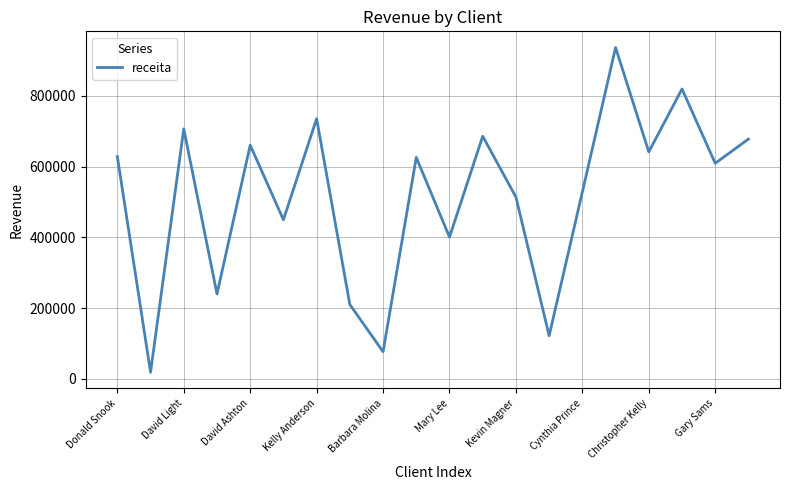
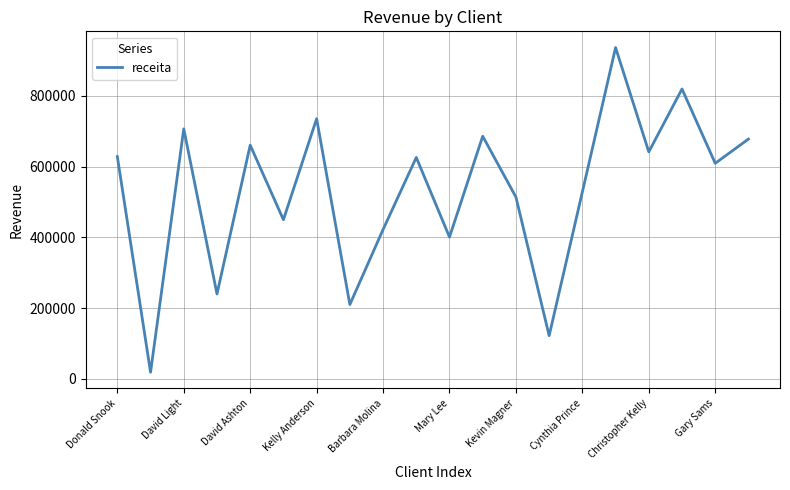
  {
    "Donald Snook": 630000,
    "David Light": 710000,
    "David Ashton": 660000,
    "Kelly Anderson": 740000,
-   "Barbara Molina": 80000,
+   "Barbara Molina": 420000,
    "Mary Lee": 400000,
    "Kevin Magner": 510000,
    "Cynthia Prince": 530000,
    "Christopher Kelly": 640000,
    "Gary Sams": 610000
  }
